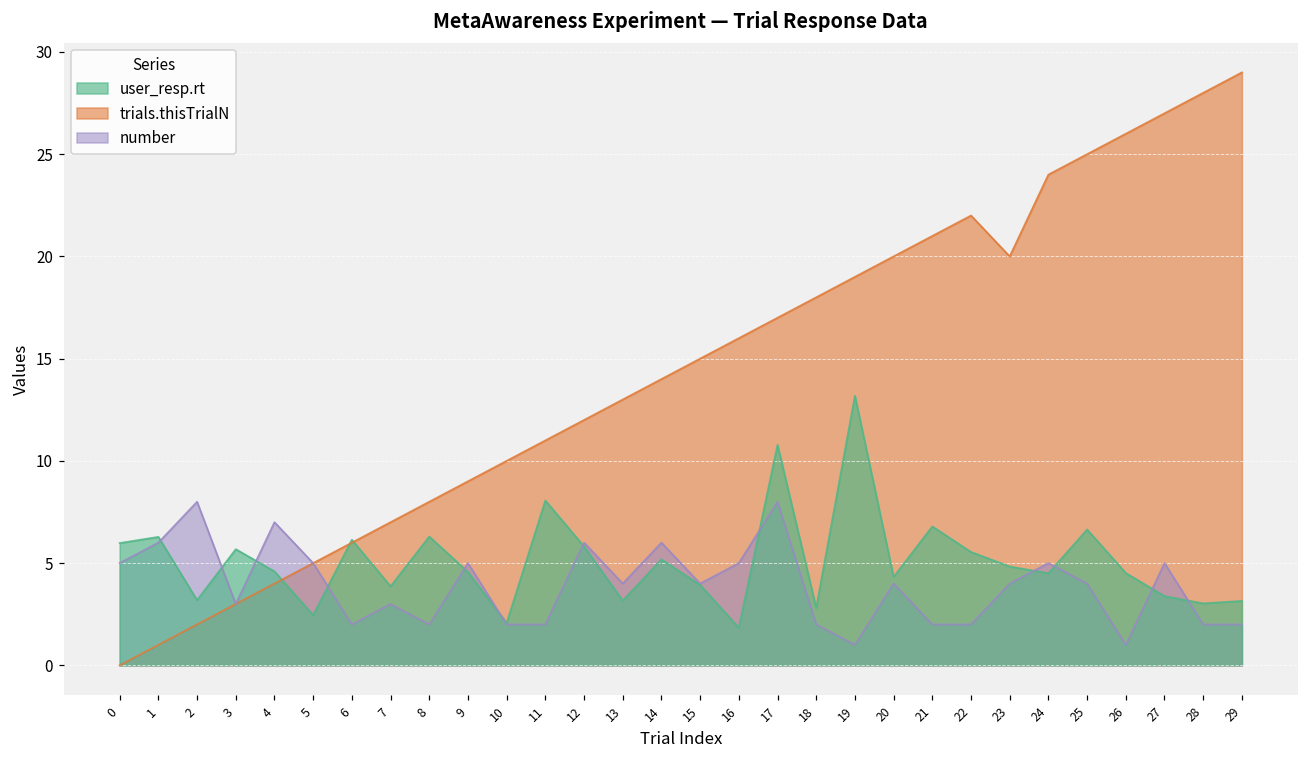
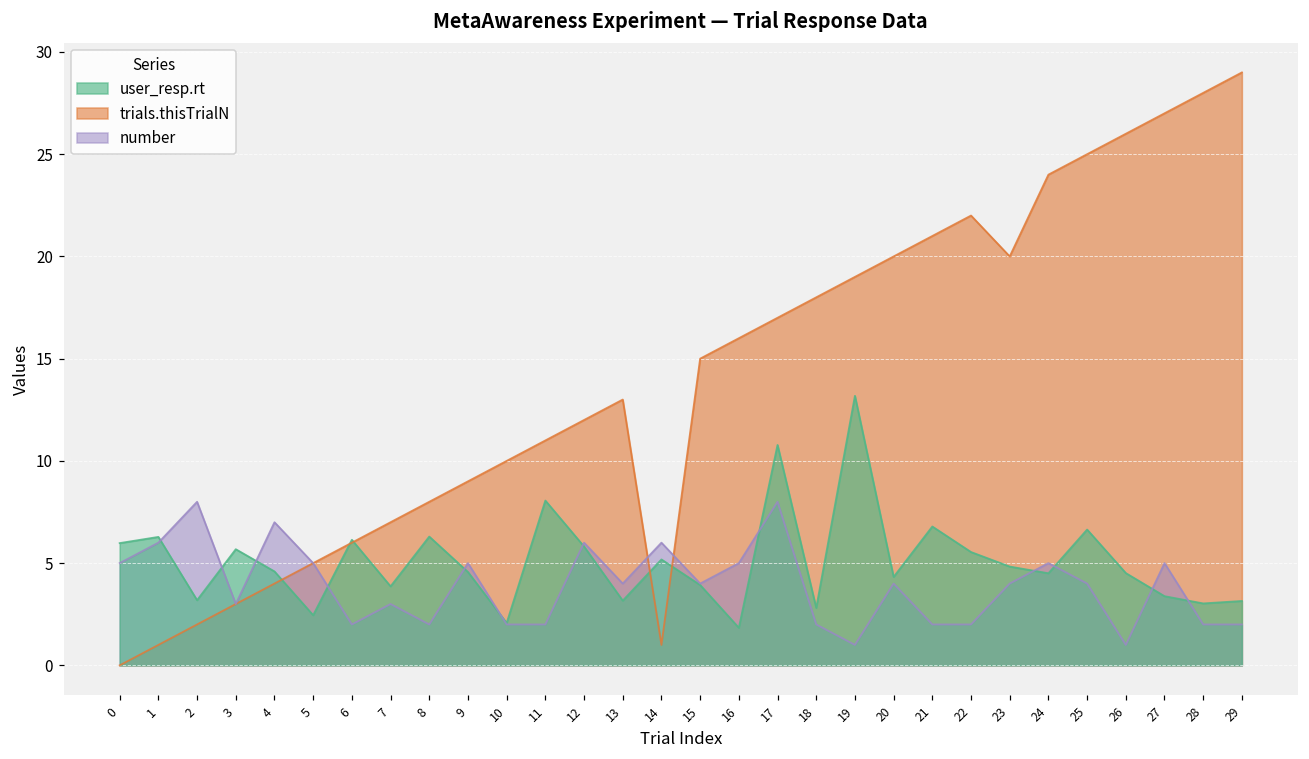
  {
    "trials.thisTrialN": {
      "0": 0,
      "1": 1,
      "2": 2,
      "4": 4,
      "6": 6,
      "7": 7,
      "8": 8,
      "9": 9,
      "10": 10,
      "11": 11,
      "12": 12,
      "13": 13,
-     "14": 14,
+     "14": 1,
      "15": 15,
      "16": 16,
      "17": 17,
      "18": 18,
      "19": 19,
      "20": 20,
      "21": 21,
      "22": 22,
      "23": 20,
      "24": 24,
      "25": 25,
      "26": 26,
      "27": 27,
      "28": 28,
      "29": 29
    },
    "number": {
      "0": 5,
      "1": 6,
      "2": 8,
      "4": 7,
      "6": 2,
      "7": 3,
      "8": 2,
      "9": 5,
      "11": 2,
      "12": 6,
      "13": 4,
      "14": 6,
      "16": 5,
      "17": 8,
      "18": 2,
      "19": 1,
      "20": 4,
      "21": 2,
      "22": 2,
      "23": 4,
      "24": 5,
      "25": 4,
      "26": 1,
      "27": 5,
      "28": 2,
      "29": 2
    },
    "user_resp.rt": {
      "0": 6,
      "1": 6.3,
      "2": 3.2,
      "3": 5.7,
      "4": 4.6,
      "5": 2.5,
      "6": 6.1,
      "7": 3.9,
      "8": 6.3,
      "9": 4.6,
      "11": 8,
      "12": 5.8,
      "13": 3.2,
      "14": 5.2,
      "16": 1.8,
      "17": 10.8,
      "18": 2.8,
      "19": 13.2,
      "20": 4.3,
      "21": 6.8,
      "22": 5.5,
      "23": 4.8,
      "24": 4.5,
      "25": 6.6,
      "26": 4.5,
      "27": 3.4,
      "28": 3,
      "29": 3.1
    }
  }
